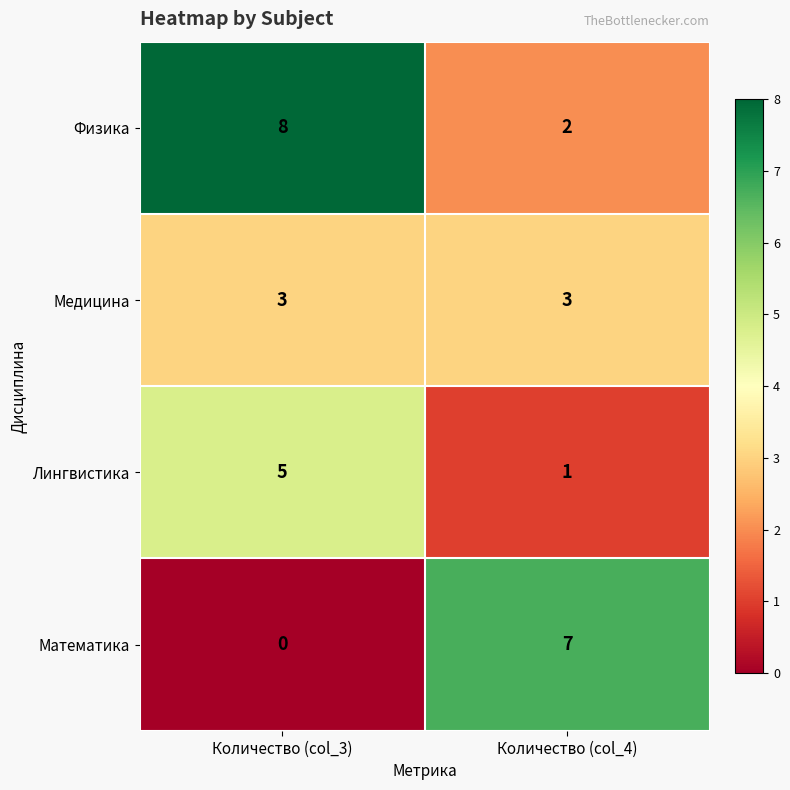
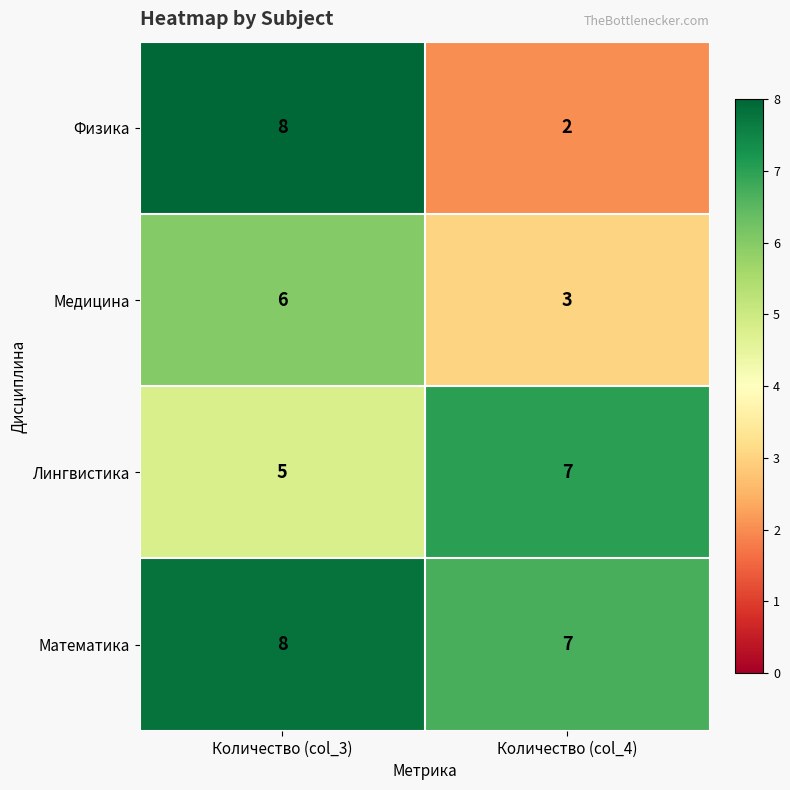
  {
    "Физика": {
      "Количество (col_3)": 8,
      "Количество (col_4)": 2
    },
    "Медицина": {
-     "Количество (col_3)": 3,
+     "Количество (col_3)": 6,
      "Количество (col_4)": 3
    },
    "Лингвистика": {
      "Количество (col_3)": 5,
-     "Количество (col_4)": 1
+     "Количество (col_4)": 7
    },
    "Математика": {
-     "Количество (col_3)": 0,
+     "Количество (col_3)": 8,
      "Количество (col_4)": 7
    }
  }
